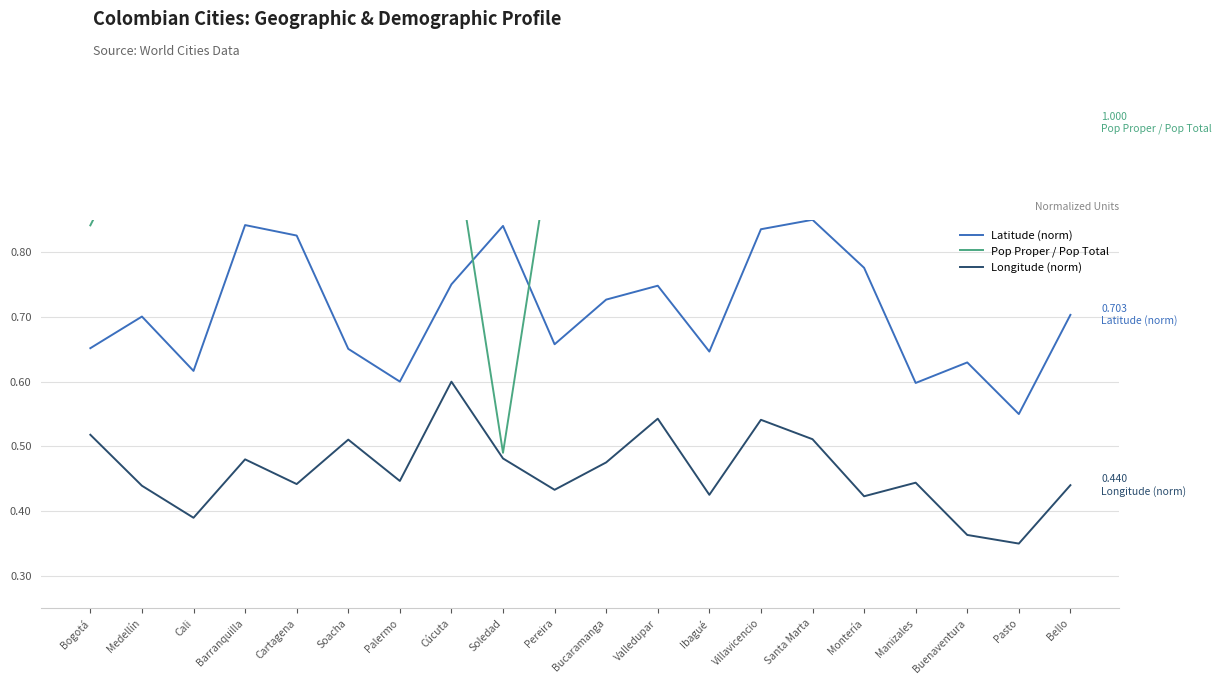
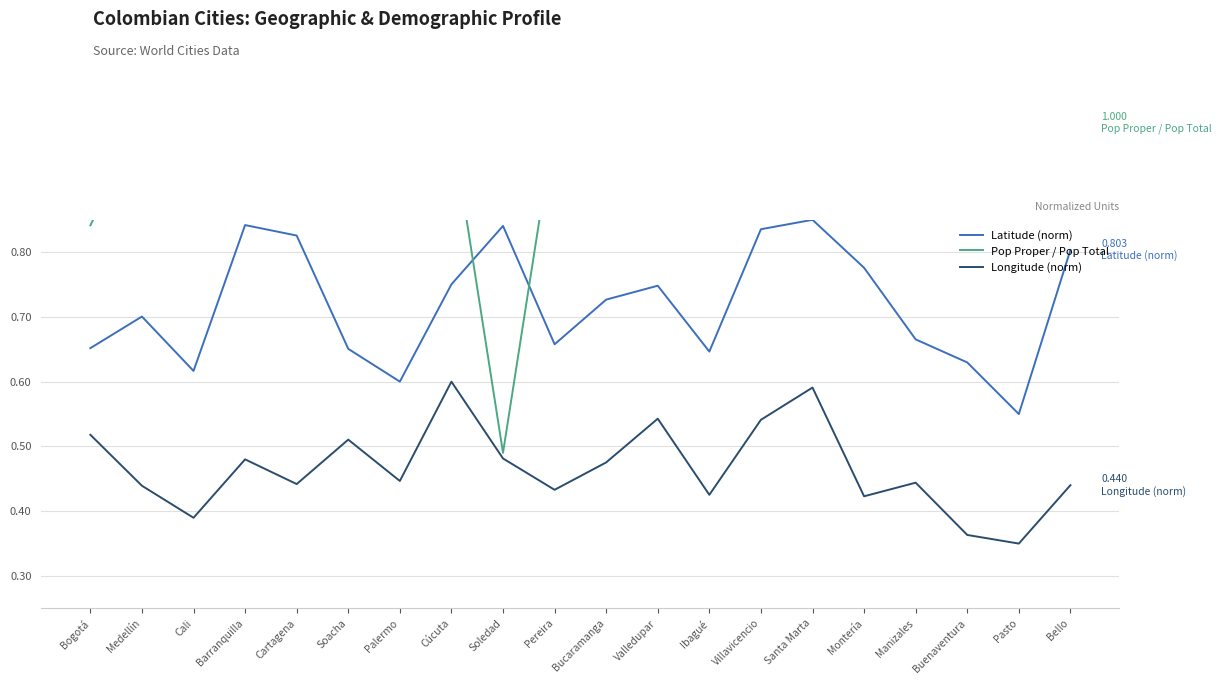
  {
    "Latitude (norm)": {
-     "Manizales": 0.60,
-     "Bello": 0.703
+     "Manizales": 0.67,
+     "Bello": 0.803
    },
    "Pop Proper / Pop Total": {
      "Bogotá": 0.84,
      "Soledad": 0.49
    },
    "Longitude (norm)": {
      "Bogotá": 0.52,
      "Medellín": 0.44,
      "Cali": 0.39,
      "Barranquilla": 0.48,
      "Cartagena": 0.44,
      "Soacha": 0.51,
      "Palermo": 0.45,
      "Cúcuta": 0.60,
      "Soledad": 0.48,
      "Pereira": 0.43,
      "Bucaramanga": 0.48,
      "Valledupar": 0.54,
      "Ibagué": 0.43,
      "Villavicencio": 0.54,
-     "Santa Marta": 0.51,
+     "Santa Marta": 0.59,
      "Montería": 0.42,
      "Manizales": 0.44,
      "Buenaventura": 0.36,
      "Pasto": 0.35,
      "Bello": 0.44
    }
  }
